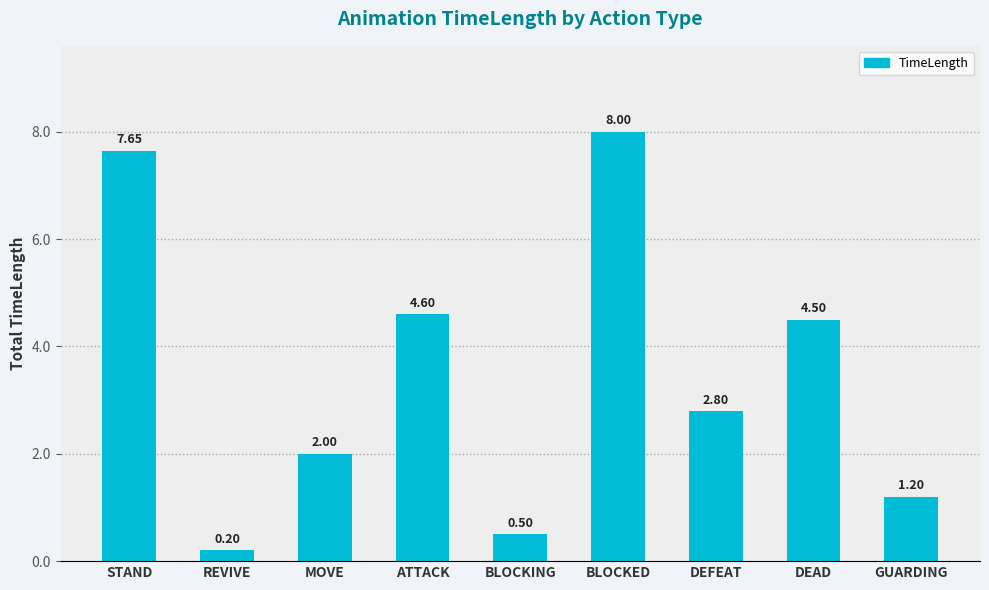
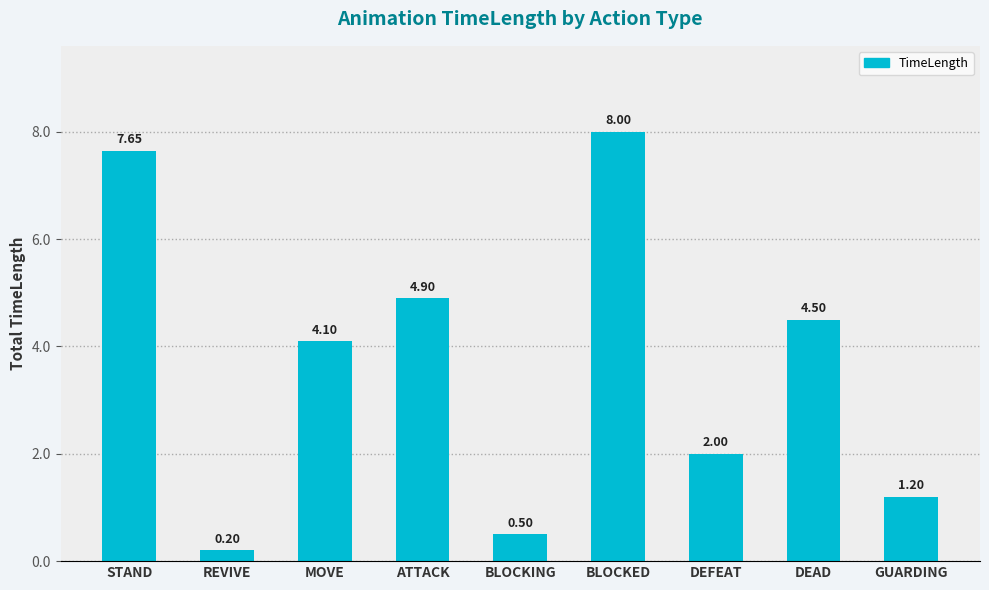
  {
    "STAND": 7.65,
    "REVIVE": 0.20,
-   "MOVE": 2.00,
-   "ATTACK": 4.60,
+   "MOVE": 4.10,
+   "ATTACK": 4.90,
    "BLOCKING": 0.50,
    "BLOCKED": 8.00,
-   "DEFEAT": 2.80,
+   "DEFEAT": 2.00,
    "DEAD": 4.50,
    "GUARDING": 1.20
  }
